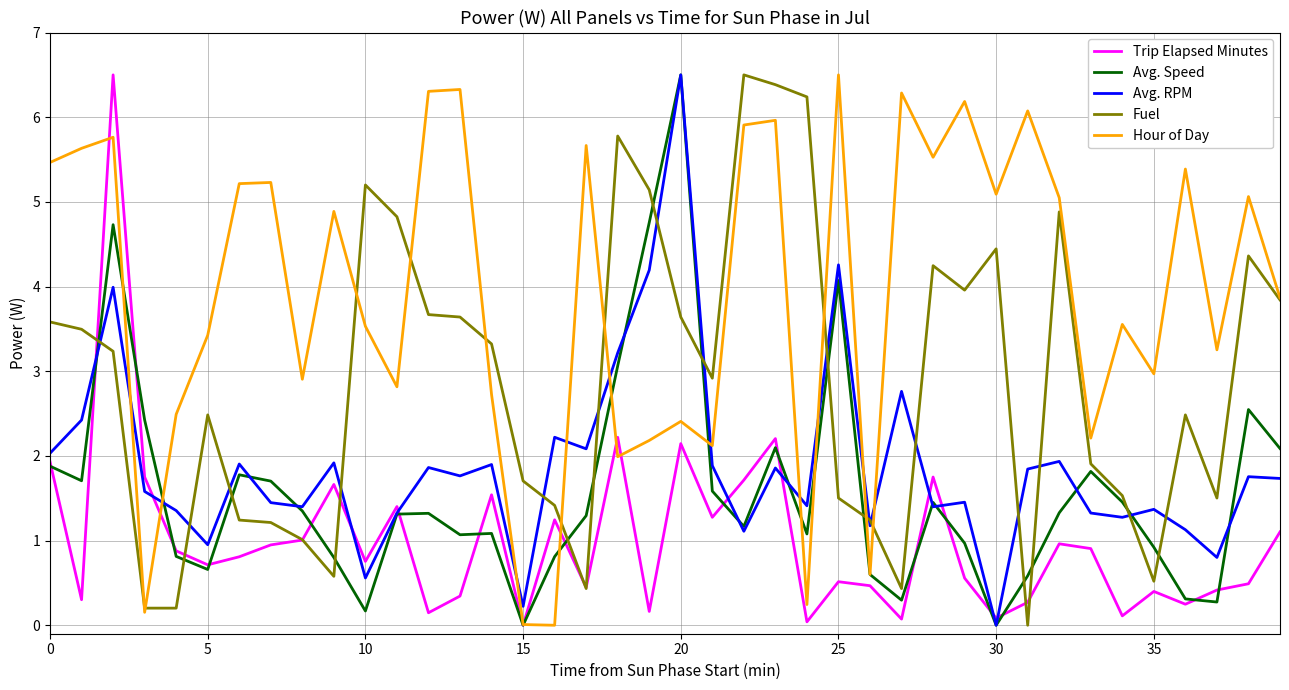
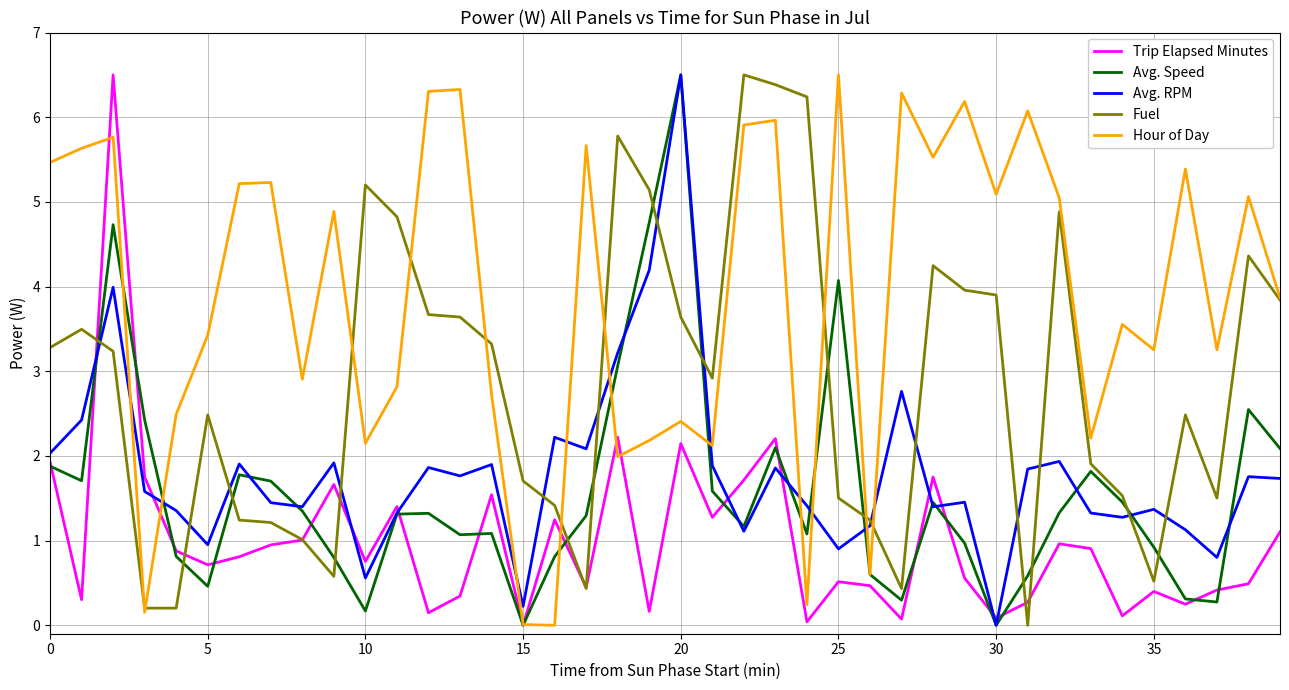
  {
    "Trip Elapsed Minutes": {
      "0": 1.9,
      "5": 0.7,
      "10": 0.8,
      "20": 2.1,
      "25": 0.5,
      "30": 0.1,
      "35": 0.4
    },
    "Avg. Speed": {
      "0": 1.9,
-     "5": 0.7,
+     "5": 0.5,
      "10": 0.2,
      "25": 4.1,
      "35": 0.9
    },
    "Avg. RPM": {
      "0": 2.0,
      "5": 1.0,
      "10": 0.6,
      "15": 0.2,
-     "25": 4.3,
+     "25": 0.9,
      "35": 1.4
    },
    "Fuel": {
-     "0": 3.6,
+     "0": 3.3,
      "5": 2.5,
      "10": 5.2,
      "15": 1.7,
      "20": 3.6,
      "25": 1.5,
-     "30": 4.4,
+     "30": 3.9,
      "35": 0.5
    },
    "Hour of Day": {
      "0": 5.5,
      "5": 3.4,
-     "10": 3.5,
+     "10": 2.1,
      "20": 2.4,
      "25": 6.5,
      "30": 5.1,
-     "35": 3.0
+     "35": 3.3
    }
  }
